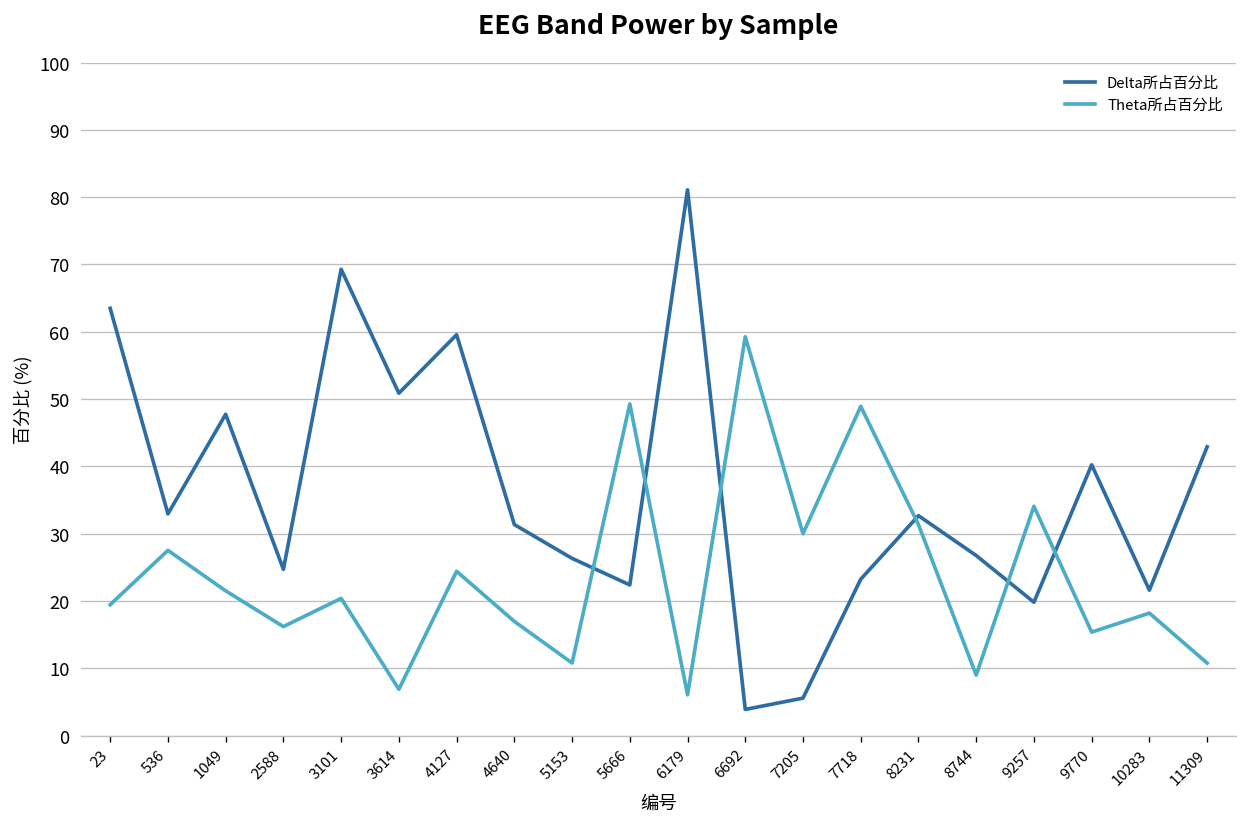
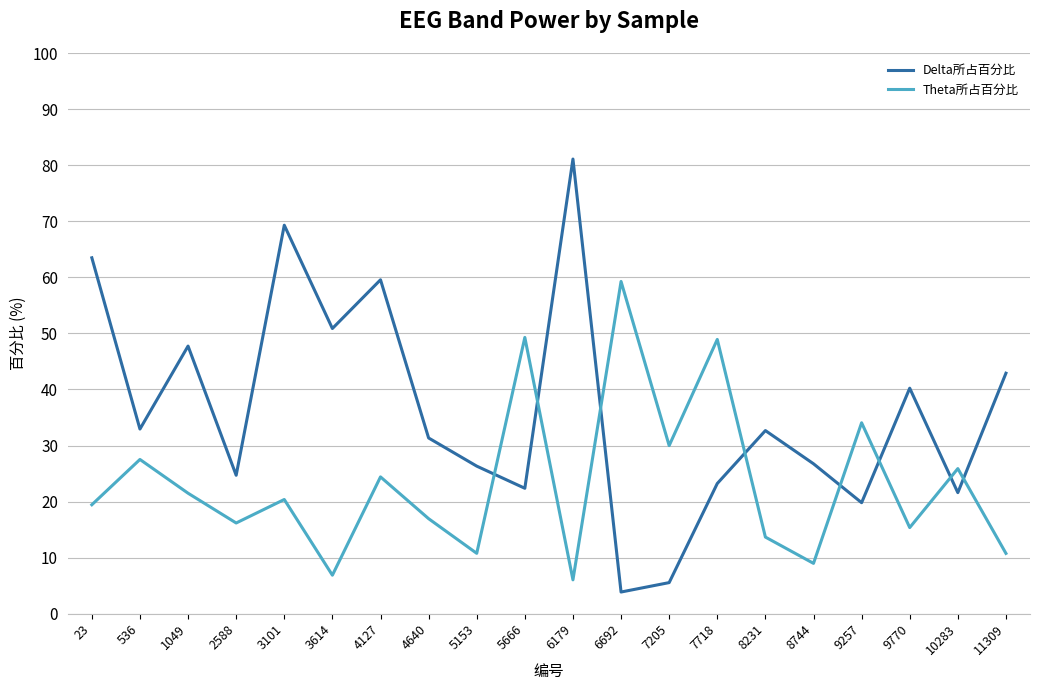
  {
    "Delta所占百分比": {
      "23": 63,
      "536": 33,
      "1049": 48,
      "2588": 25,
      "3101": 69,
      "3614": 51,
      "4127": 60,
      "4640": 31,
      "5153": 26,
      "5666": 22,
      "6179": 81,
      "6692": 4,
      "7205": 6,
      "7718": 23,
      "8231": 33,
      "8744": 27,
      "9257": 20,
      "9770": 40,
      "10283": 22,
      "11309": 43
    },
    "Theta所占百分比": {
      "23": 19,
      "536": 28,
      "1049": 22,
      "2588": 16,
      "3101": 20,
      "3614": 7,
      "4127": 24,
      "4640": 17,
      "5153": 11,
      "5666": 49,
      "6179": 6,
      "6692": 59,
      "7205": 30,
      "7718": 49,
-     "8231": 31,
+     "8231": 14,
      "8744": 9,
      "9257": 34,
      "9770": 15,
-     "10283": 18,
+     "10283": 26,
      "11309": 11
    }
  }
